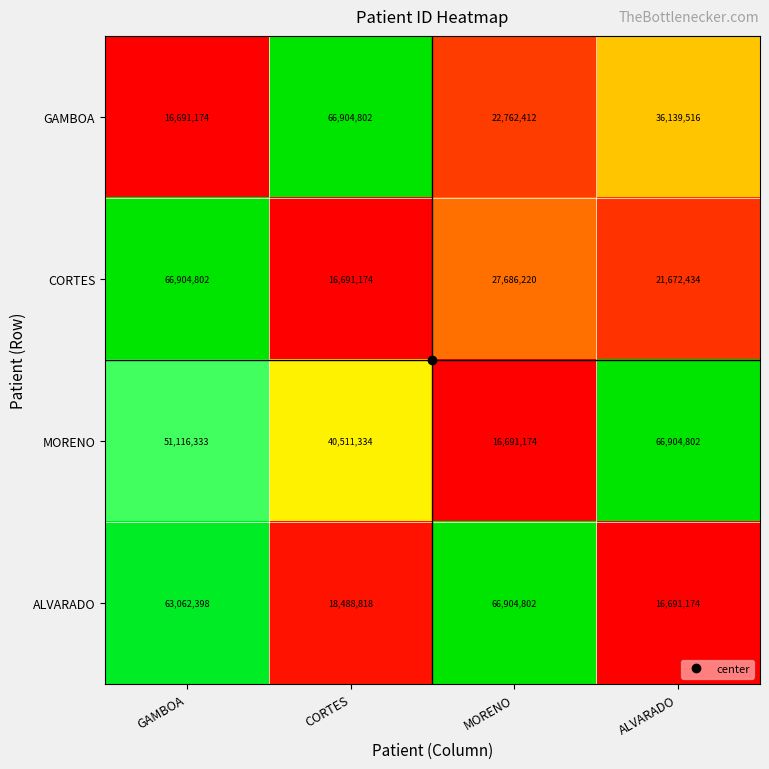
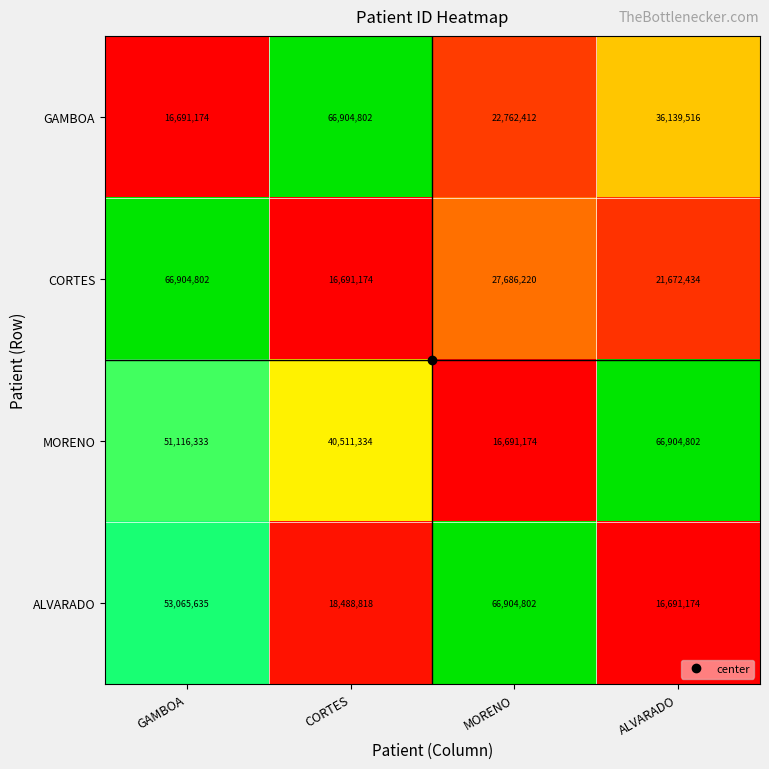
  {
    "GAMBOA": {
      "GAMBOA": "16,691,174",
      "CORTES": "66,904,802",
      "MORENO": "22,762,412",
      "ALVARADO": "36,139,516"
    },
    "CORTES": {
      "GAMBOA": "66,904,802",
      "CORTES": "16,691,174",
      "MORENO": "27,686,220",
      "ALVARADO": "21,672,434"
    },
    "MORENO": {
      "GAMBOA": "51,116,333",
      "CORTES": "40,511,334",
      "MORENO": "16,691,174",
      "ALVARADO": "66,904,802"
    },
    "ALVARADO": {
-     "GAMBOA": "63,062,398",
+     "GAMBOA": "53,065,635",
      "CORTES": "18,488,818",
      "MORENO": "66,904,802",
      "ALVARADO": "16,691,174"
    }
  }
